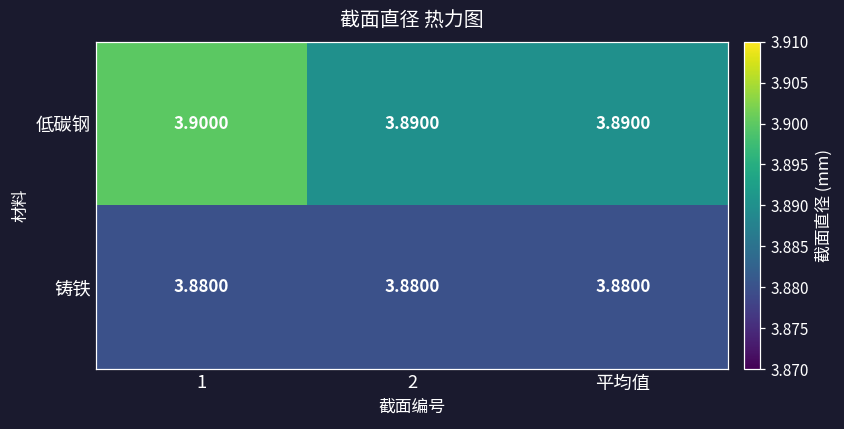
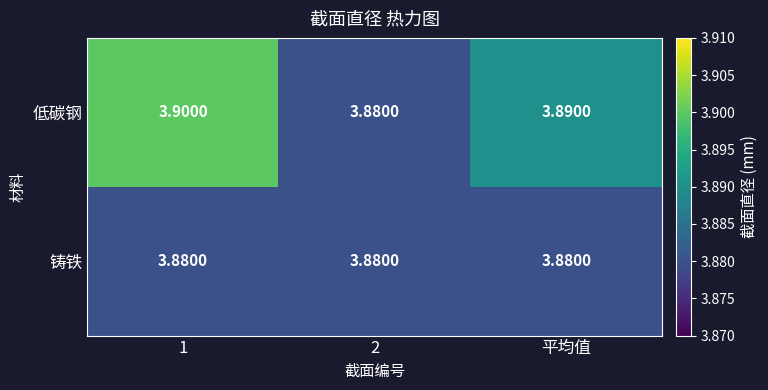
  {
    "低碳钢": {
      "1": 3.9000,
-     "2": 3.8900,
+     "2": 3.8800,
      "平均值": 3.8900
    },
    "铸铁": {
      "1": 3.8800,
      "2": 3.8800,
      "平均值": 3.8800
    }
  }
